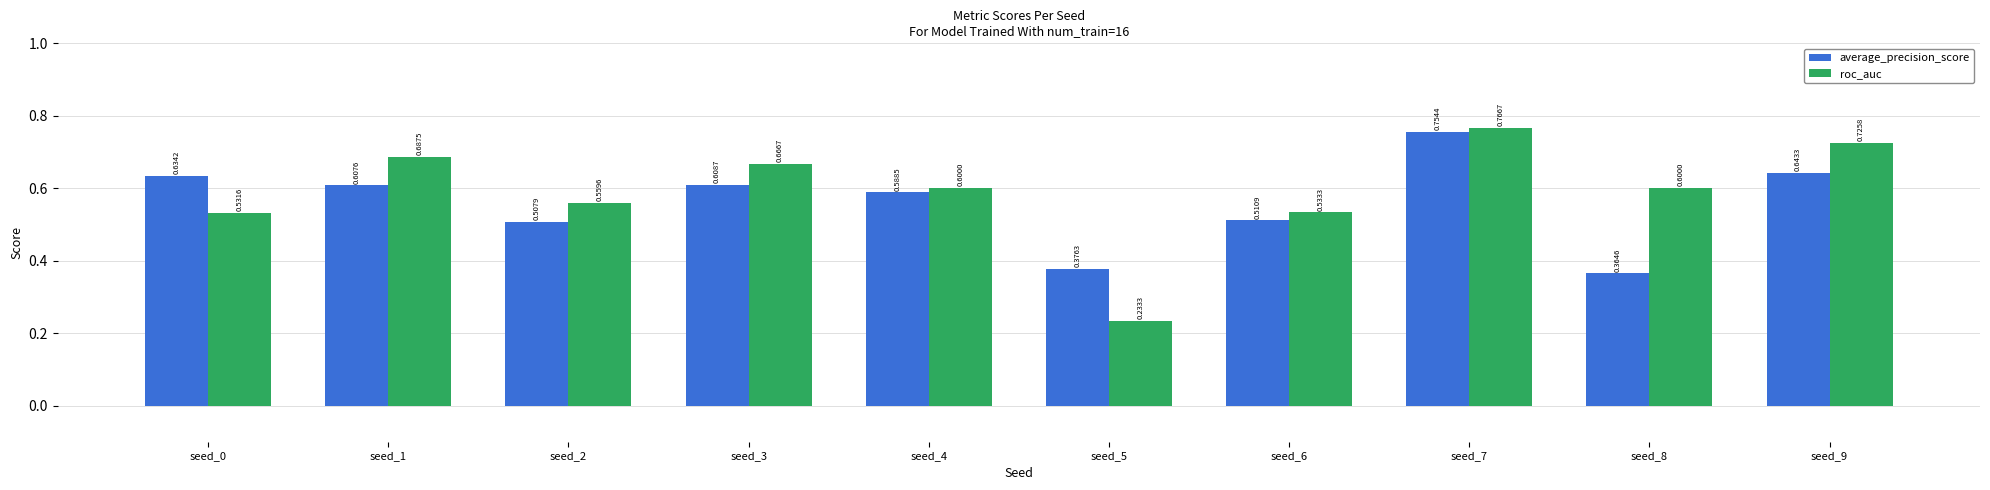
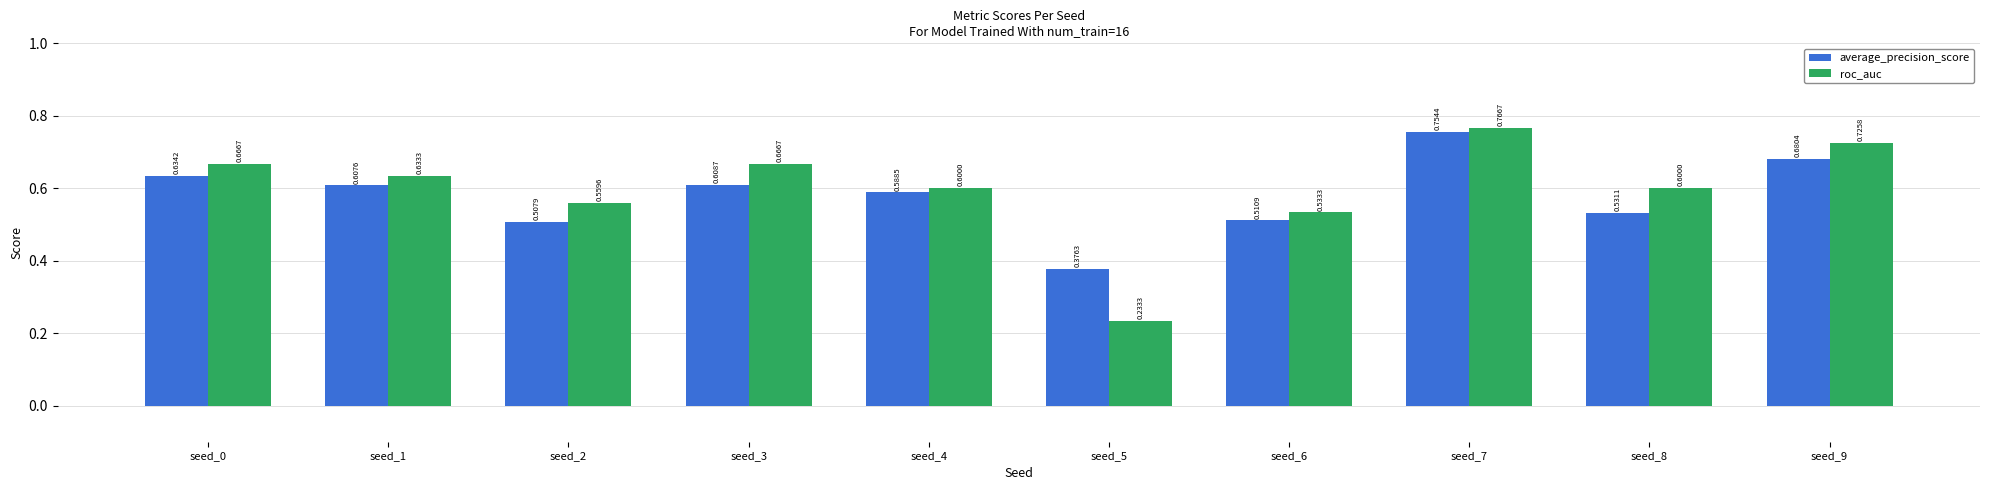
  {
    "average_precision_score": {
      "seed_0": 0.6342,
      "seed_1": 0.6076,
      "seed_2": 0.5079,
      "seed_3": 0.6087,
      "seed_4": 0.5885,
      "seed_5": 0.3763,
      "seed_6": 0.5109,
      "seed_7": 0.7544,
-     "seed_8": 0.3646,
-     "seed_9": 0.6433
+     "seed_8": 0.5311,
+     "seed_9": 0.6804
    },
    "roc_auc": {
-     "seed_0": 0.5316,
-     "seed_1": 0.6875,
+     "seed_0": 0.6667,
+     "seed_1": 0.6333,
      "seed_2": 0.5596,
      "seed_3": 0.6667,
      "seed_4": 0.6000,
      "seed_5": 0.2333,
      "seed_6": 0.5333,
      "seed_7": 0.7667,
      "seed_8": 0.6000,
      "seed_9": 0.7258
    }
  }
